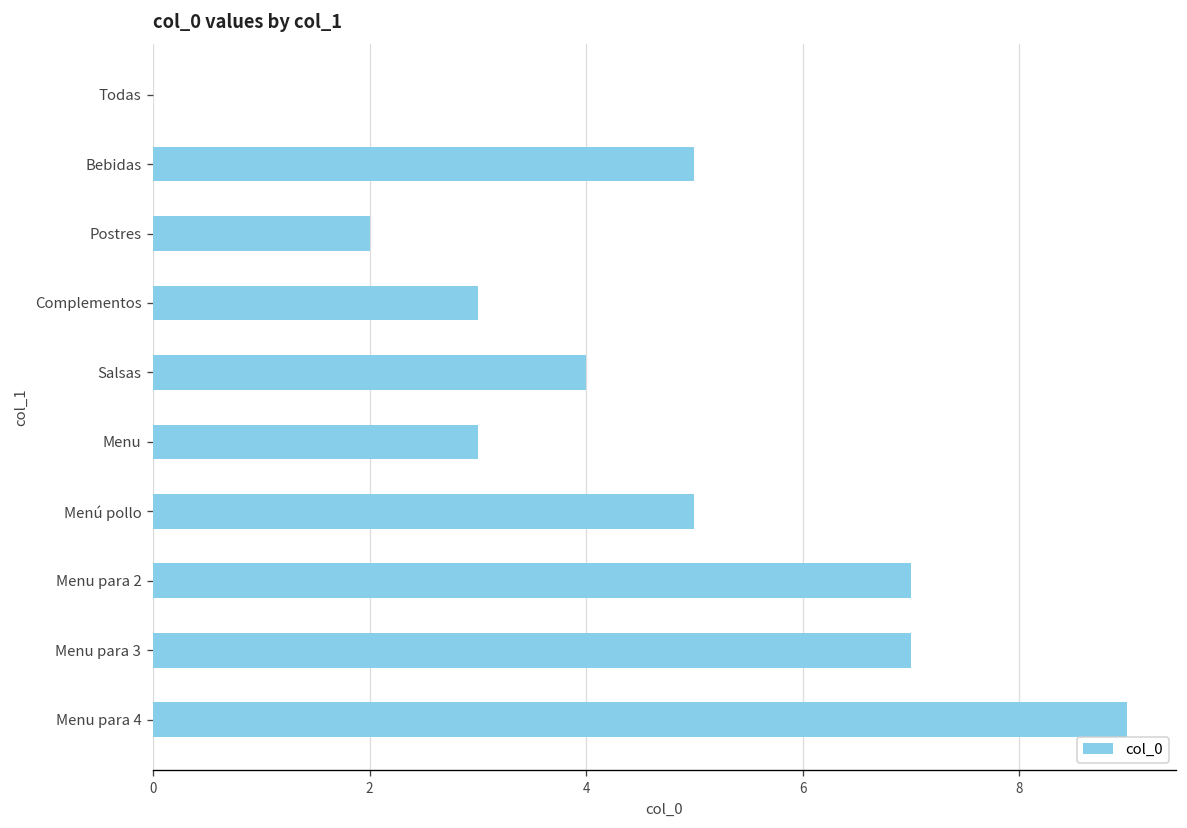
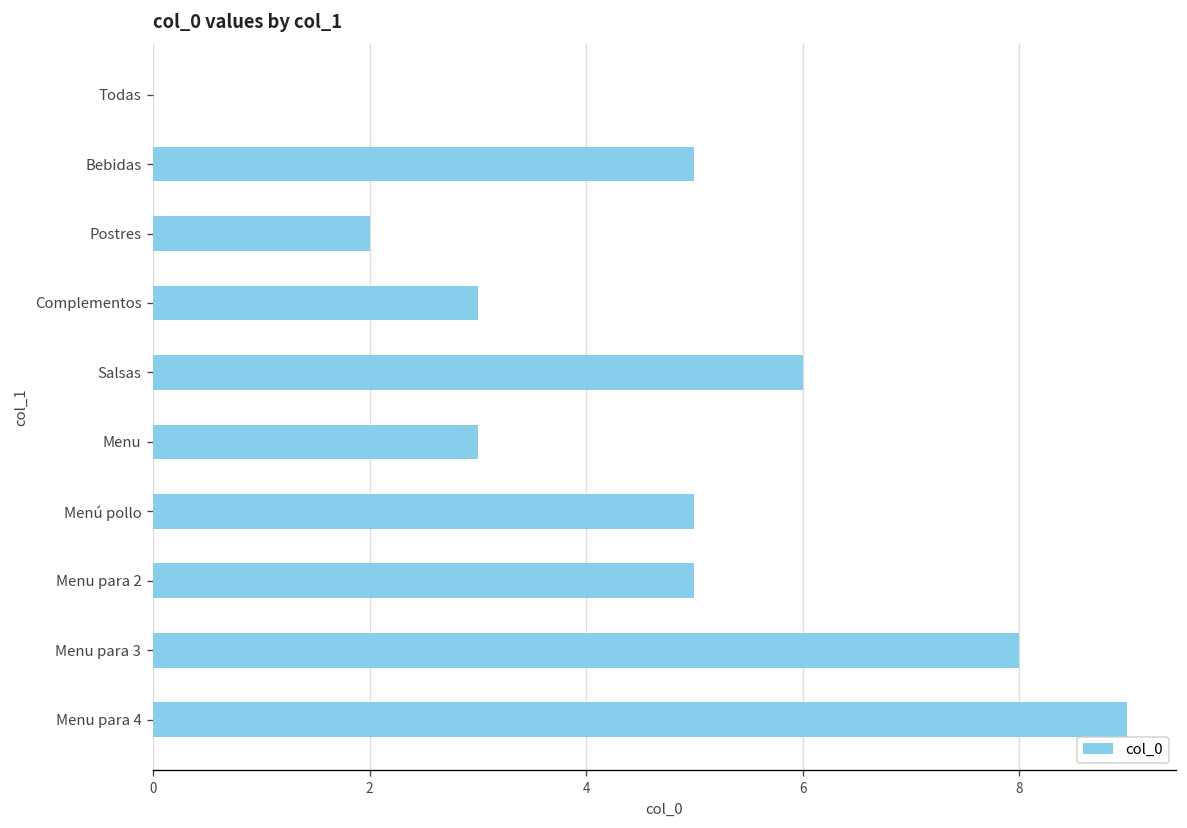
  {
    "Todas": 0,
    "Bebidas": 5,
    "Postres": 2,
    "Complementos": 3,
-   "Salsas": 4,
+   "Salsas": 6,
    "Menu": 3,
    "Menú pollo": 5,
-   "Menu para 2": 7,
-   "Menu para 3": 7,
+   "Menu para 2": 5,
+   "Menu para 3": 8,
    "Menu para 4": 9
  }
